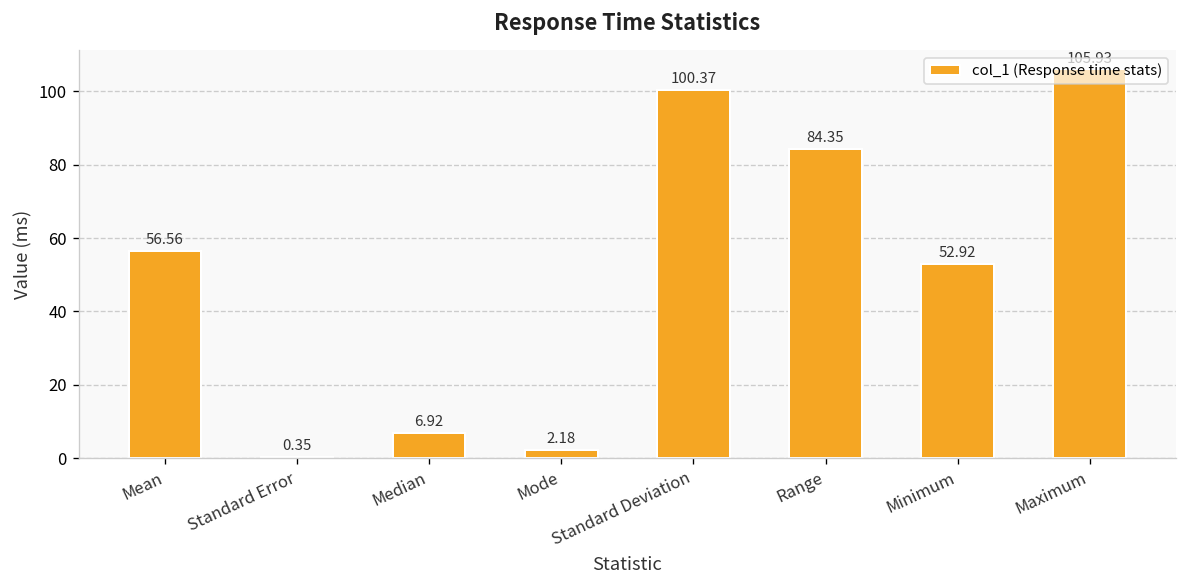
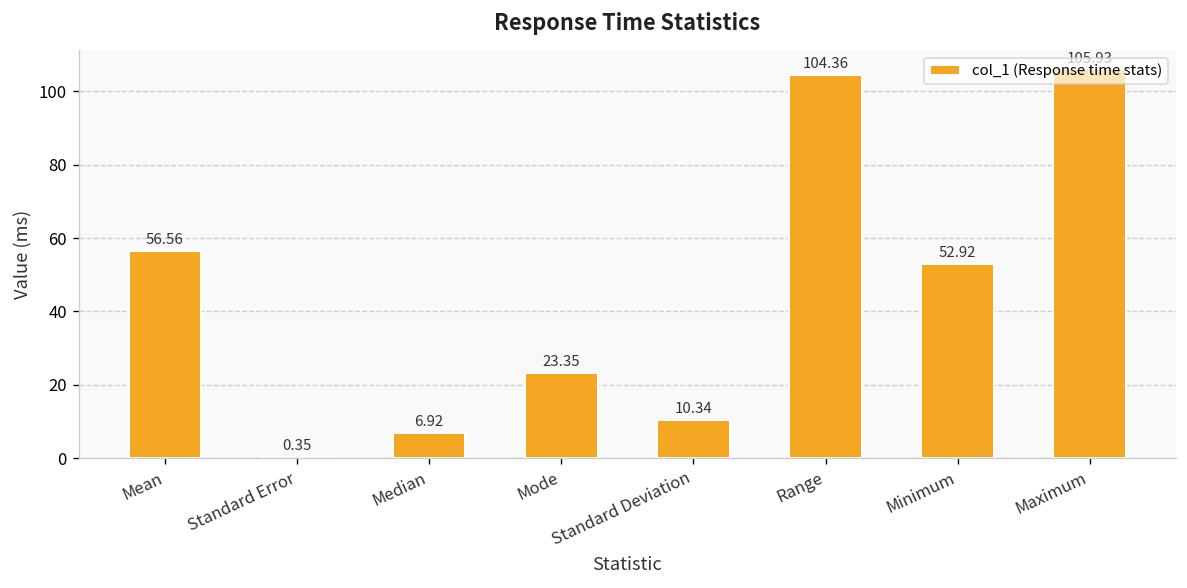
  {
    "Mean": 56.56,
    "Standard Error": 0.35,
    "Median": 6.92,
-   "Mode": 2.18,
-   "Standard Deviation": 100.37,
-   "Range": 84.35,
+   "Mode": 23.35,
+   "Standard Deviation": 10.34,
+   "Range": 104.36,
    "Minimum": 52.92
  }
